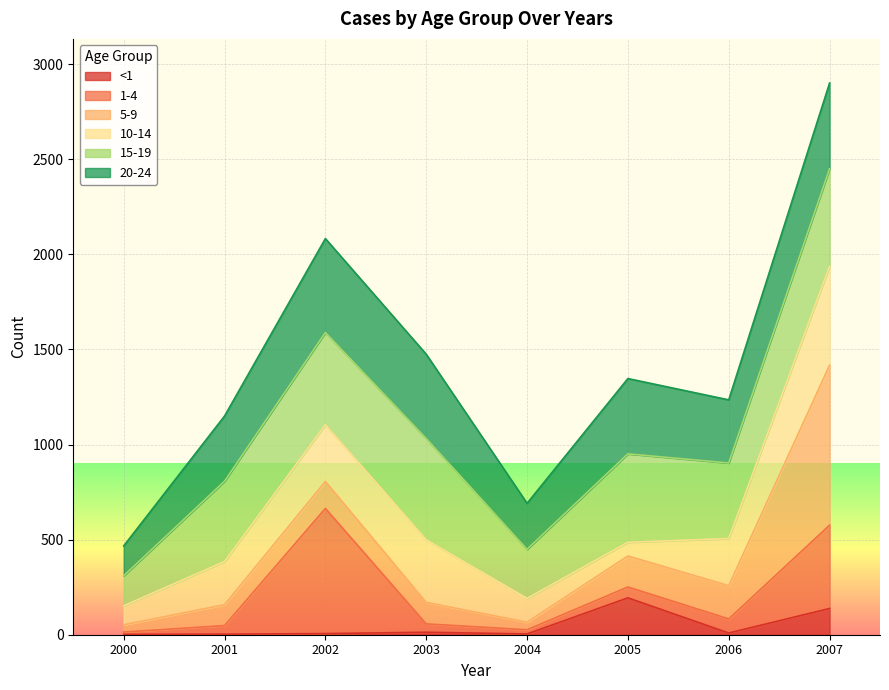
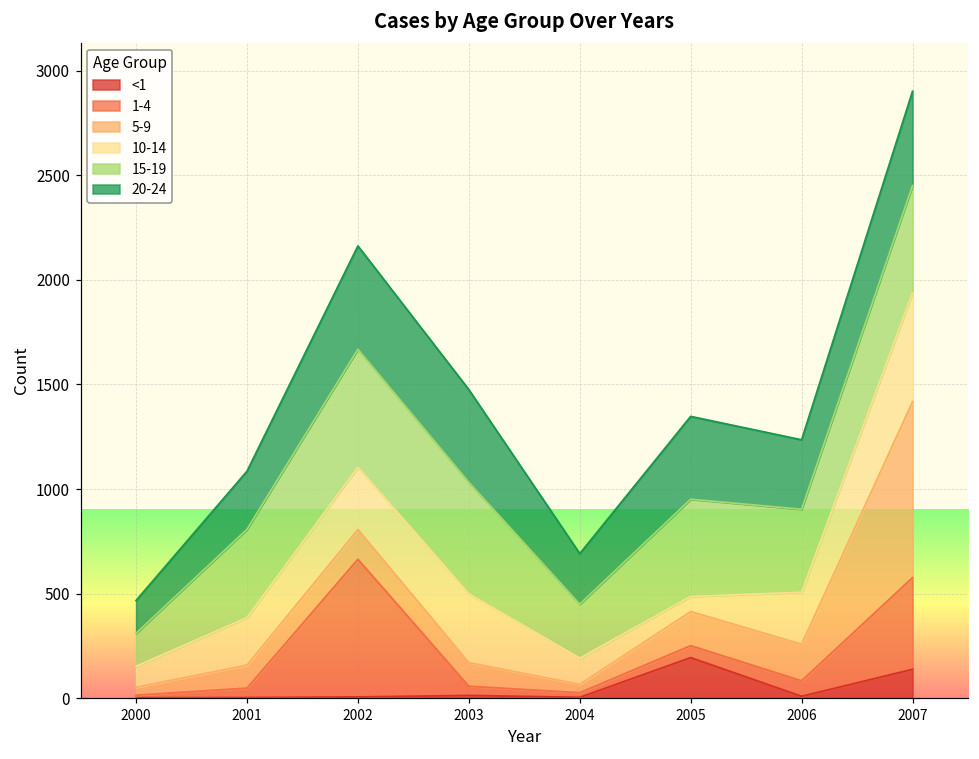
  {
    "<1": {
      "2001": 0,
      "2002": 10,
      "2003": 10,
      "2004": 0,
      "2005": 190,
      "2006": 10,
      "2007": 140
    },
    "1-4": {
      "2001": 50,
      "2002": 660,
      "2003": 40,
      "2004": 20,
      "2005": 60,
      "2006": 70,
      "2007": 440
    },
    "5-9": {
      "2000": 40,
      "2001": 110,
      "2002": 140,
      "2003": 110,
      "2004": 40,
      "2005": 160,
      "2006": 180,
      "2007": 840
    },
    "10-14": {
      "2000": 100,
      "2001": 230,
      "2002": 300,
      "2003": 330,
      "2004": 130,
      "2005": 70,
      "2006": 250,
      "2007": 520
    },
    "15-19": {
      "2000": 160,
      "2001": 420,
-     "2002": 490,
+     "2002": 560,
      "2003": 530,
      "2004": 260,
      "2005": 470,
      "2006": 400,
      "2007": 510
    },
    "20-24": {
      "2000": 160,
-     "2001": 340,
+     "2001": 280,
      "2002": 490,
      "2003": 440,
      "2004": 240,
      "2005": 400,
      "2006": 330,
      "2007": 450
    }
  }
